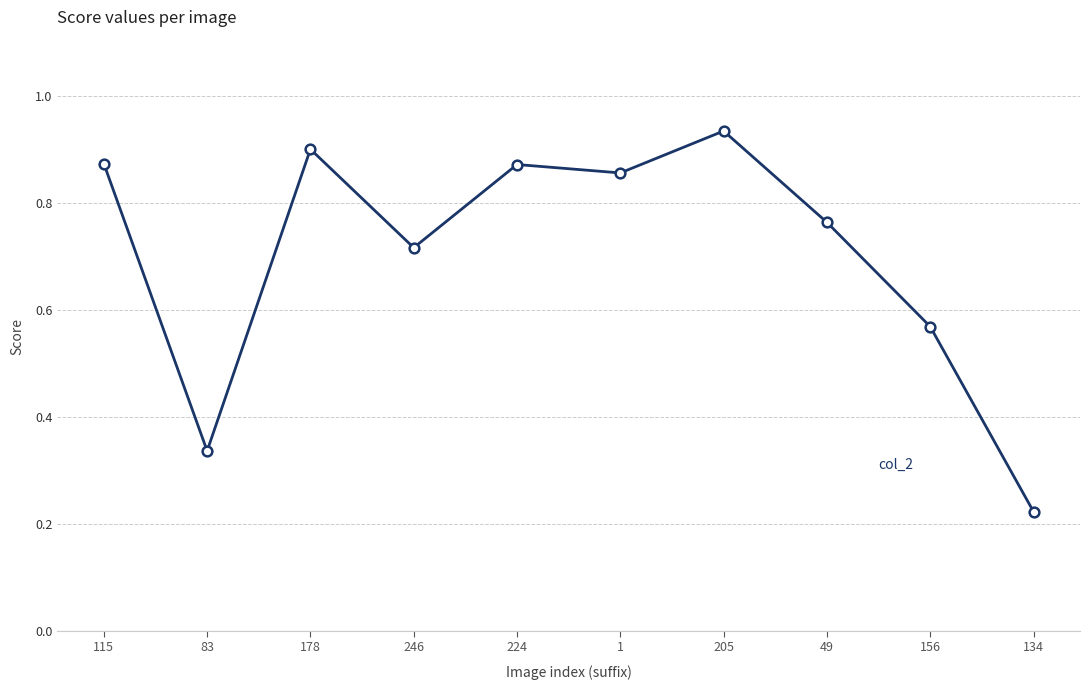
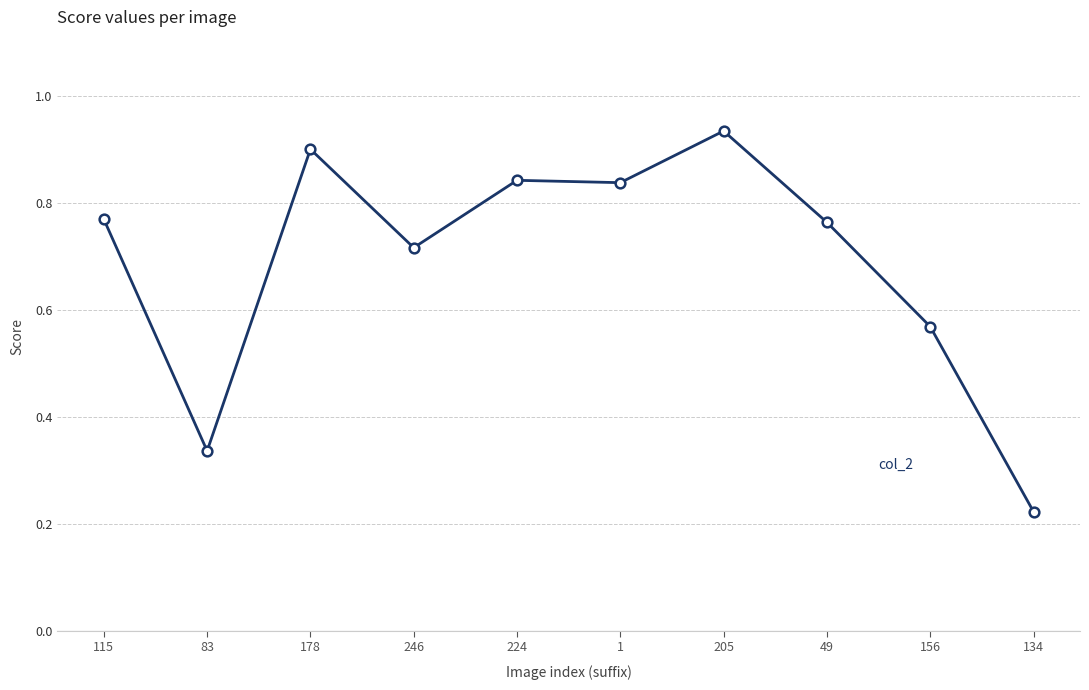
  {
-   "115": 0.87,
+   "115": 0.77,
    "83": 0.34,
    "178": 0.90,
    "246": 0.72,
-   "224": 0.87,
-   "1": 0.86,
+   "224": 0.84,
+   "1": 0.84,
    "205": 0.93,
    "49": 0.76,
    "156": 0.57,
    "134": 0.22
  }
